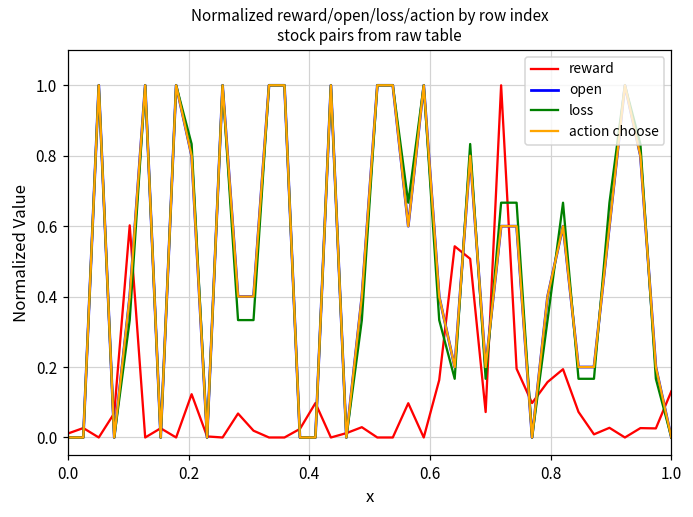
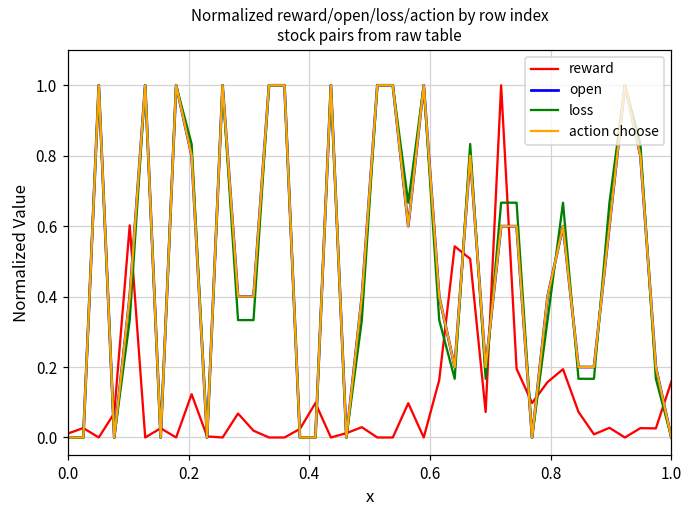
  {
    "reward": {
      "0.0": 0.01,
-     "1.0": 0.13
+     "1.0": 0.16
    }
  }
